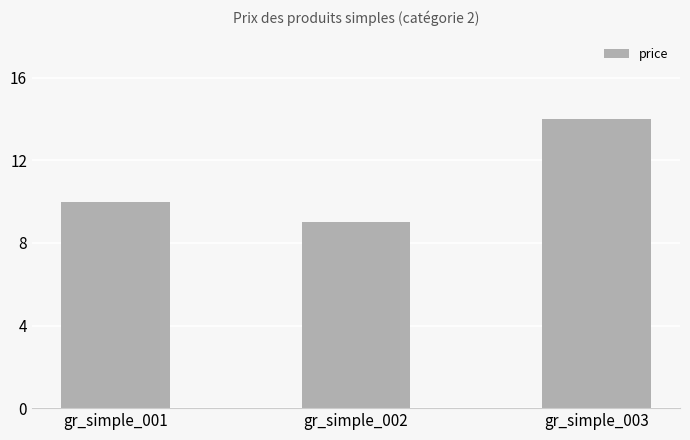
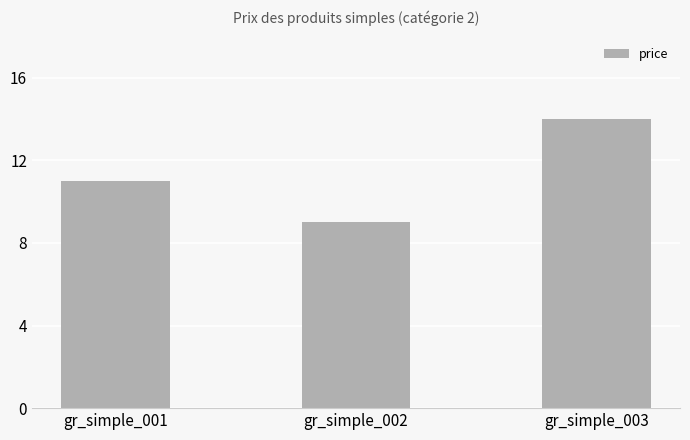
  {
-   "gr_simple_001": 10,
+   "gr_simple_001": 11,
    "gr_simple_002": 9,
    "gr_simple_003": 14
  }
